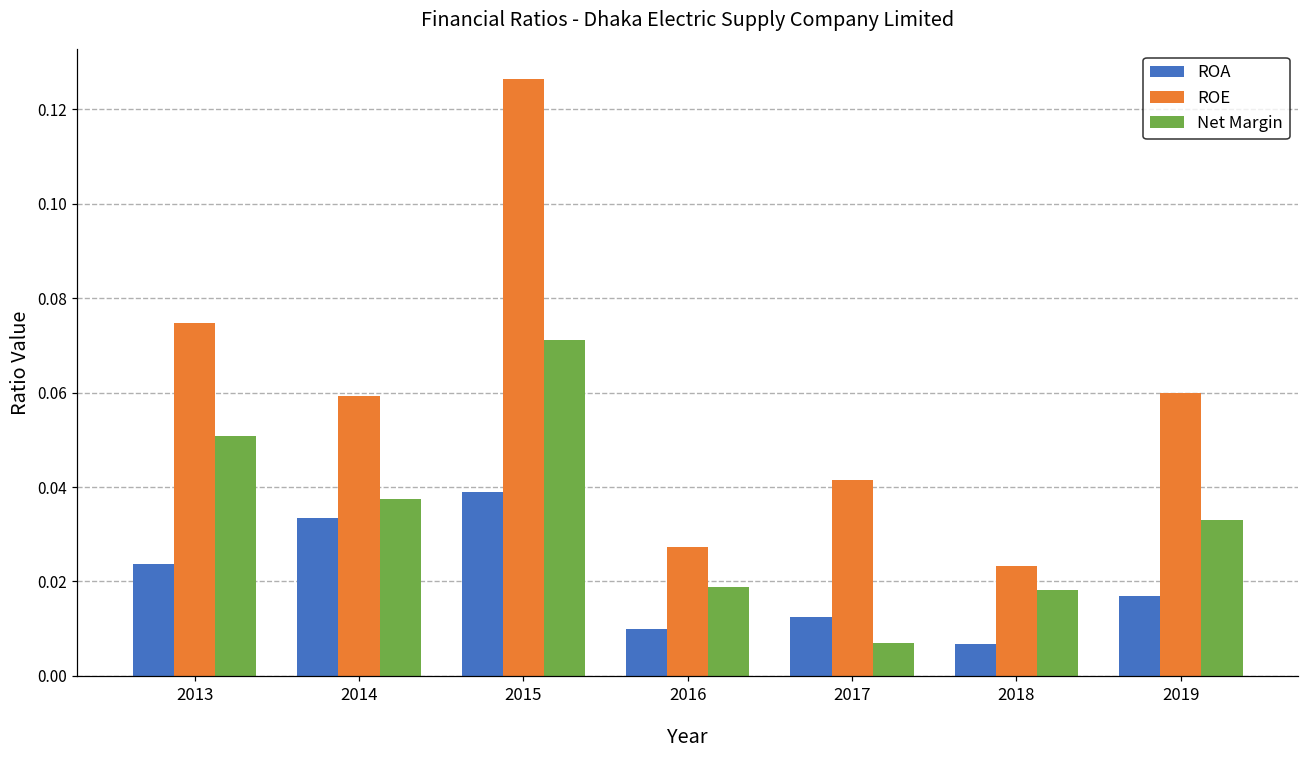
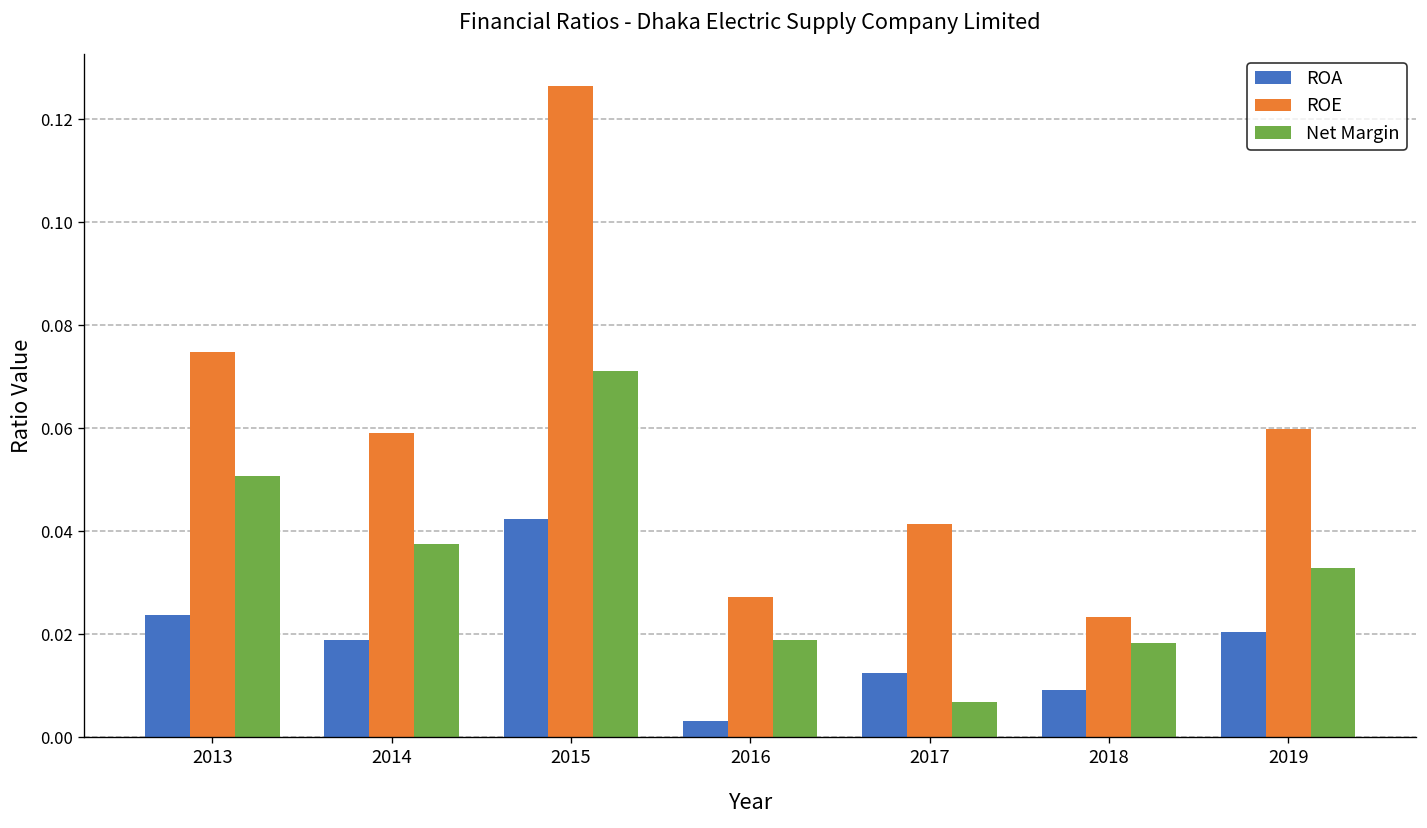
  {
    "ROA": {
      "2013": 0.024,
-     "2014": 0.033,
-     "2015": 0.039,
-     "2016": 0.010,
+     "2014": 0.019,
+     "2015": 0.042,
+     "2016": 0.003,
      "2017": 0.013,
-     "2018": 0.007,
-     "2019": 0.017
+     "2018": 0.009,
+     "2019": 0.020
    },
    "ROE": {
      "2013": 0.075,
      "2014": 0.059,
      "2015": 0.126,
      "2016": 0.027,
      "2017": 0.041,
      "2018": 0.023,
      "2019": 0.060
    },
    "Net Margin": {
      "2013": 0.051,
      "2014": 0.037,
      "2015": 0.071,
      "2016": 0.019,
      "2017": 0.007,
      "2018": 0.018,
      "2019": 0.033
    }
  }
